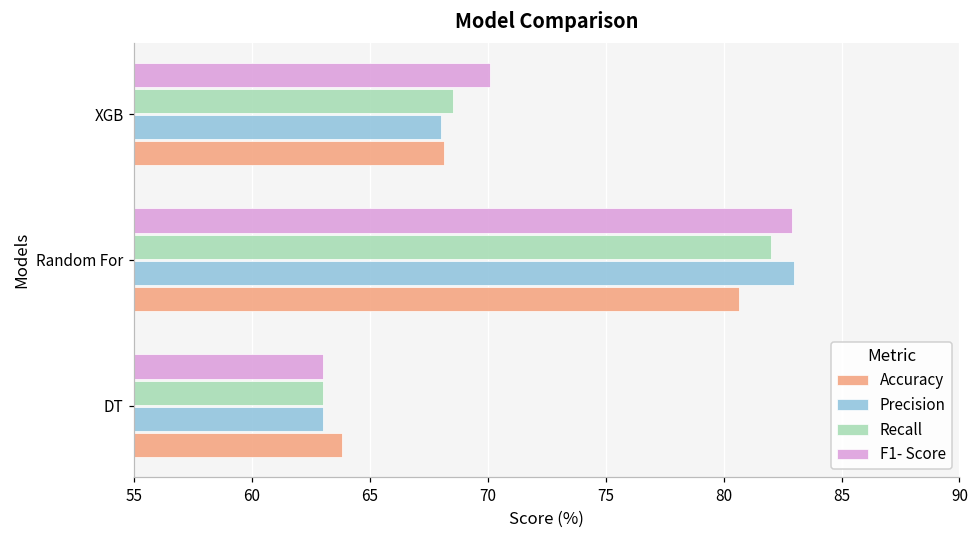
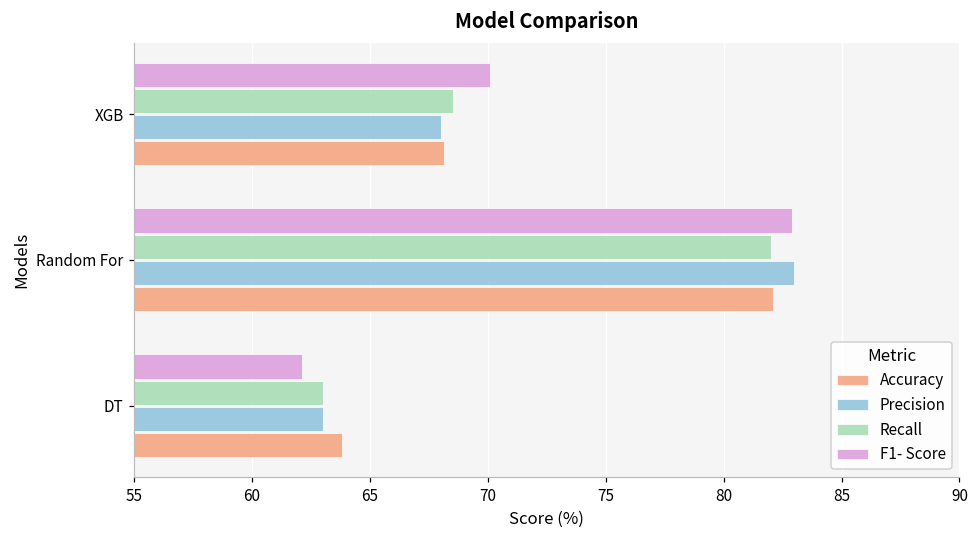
  {
    "Accuracy": {
      "XGB": 68.1,
-     "Random For": 80.7,
+     "Random For": 82.1,
      "DT": 63.8
    },
    "F1- Score": {
      "XGB": 70.1,
      "Random For": 82.9,
-     "DT": 63.0
+     "DT": 62.1
    }
  }
